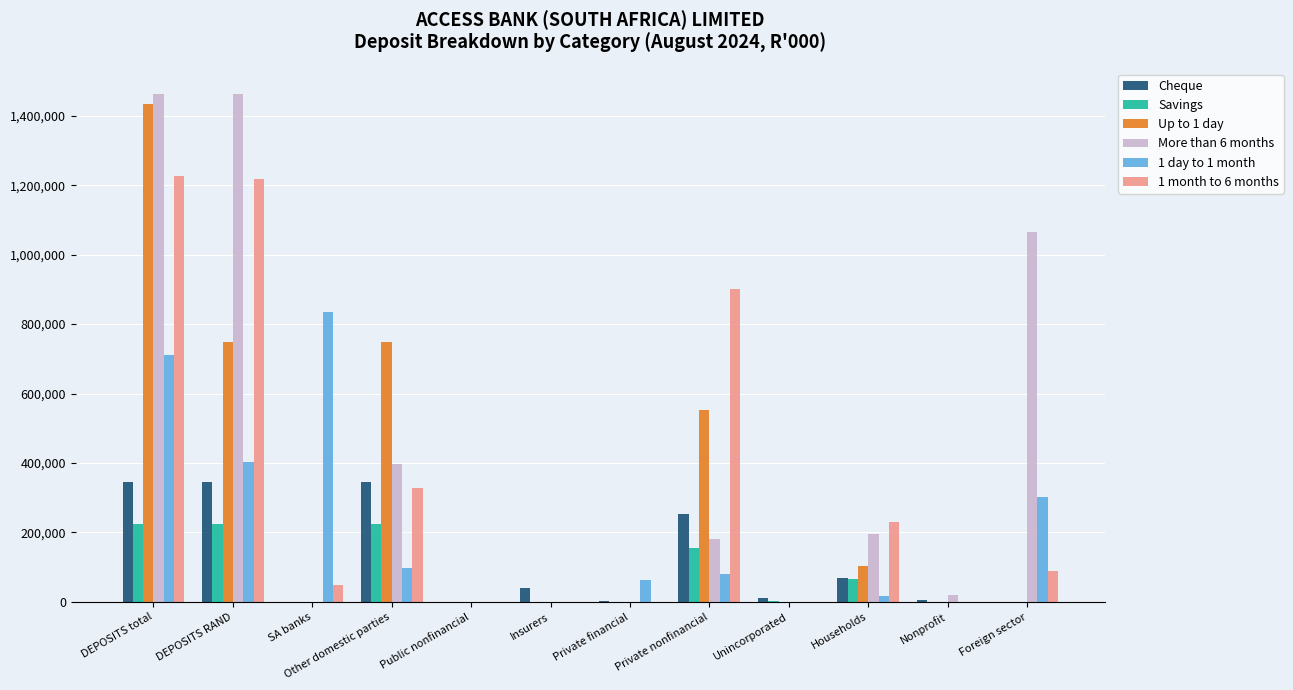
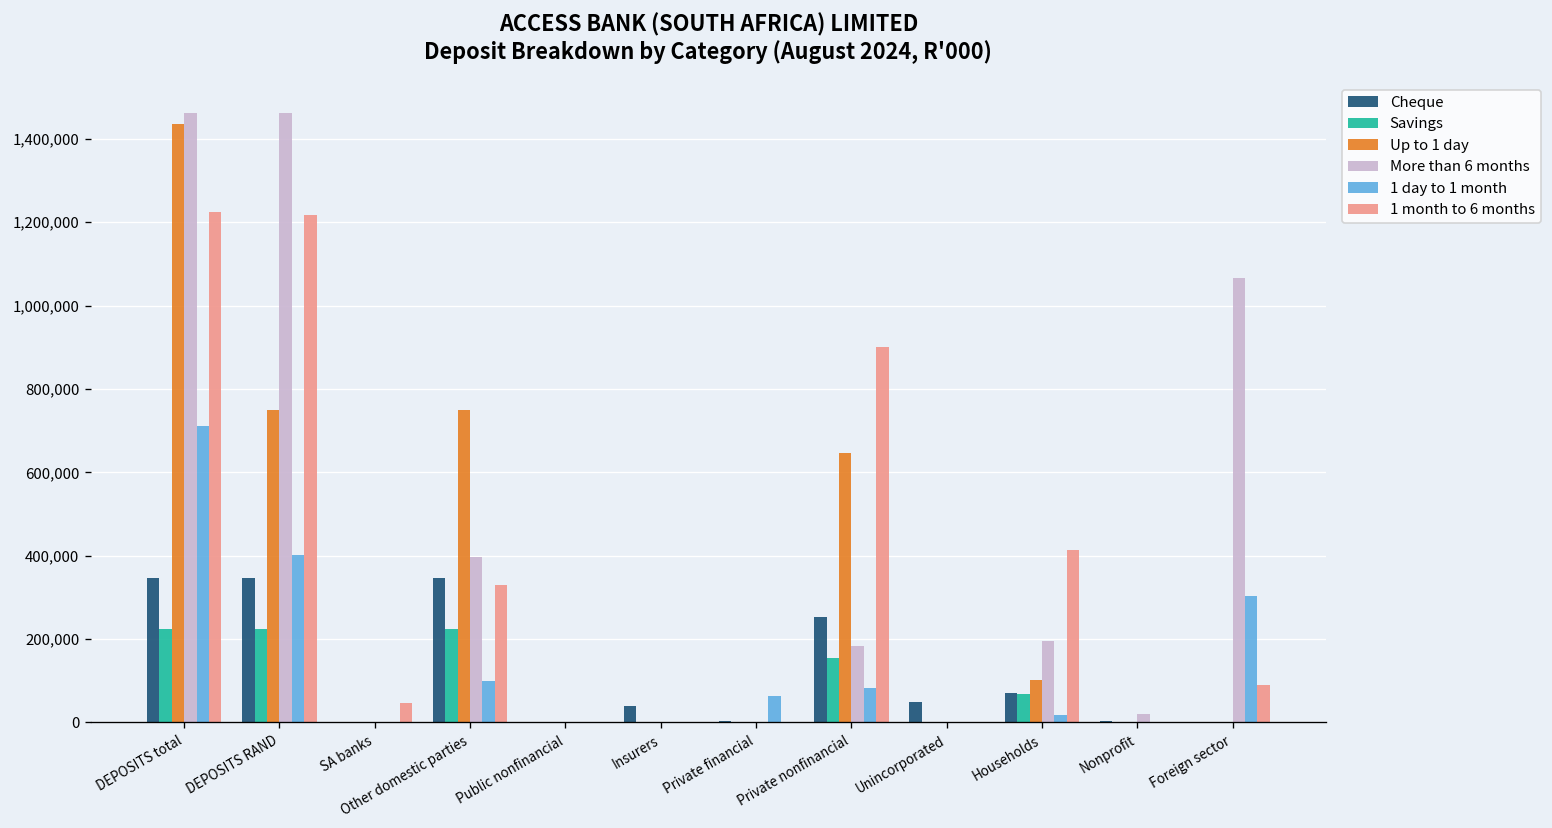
  {
    "Cheque": {
      "DEPOSITS total": "350,000",
      "DEPOSITS RAND": "350,000",
      "SA banks": "0",
      "Other domestic parties": "350,000",
      "Insurers": "40,000",
      "Private nonfinancial": "250,000",
-     "Unincorporated": "10,000",
+     "Unincorporated": "50,000",
      "Households": "70,000",
      "Foreign sector": "0"
    },
    "Savings": {
      "DEPOSITS total": "220,000",
      "DEPOSITS RAND": "220,000",
      "SA banks": "0",
      "Other domestic parties": "220,000",
      "Public nonfinancial": "0",
      "Insurers": "0",
      "Private financial": "0",
      "Private nonfinancial": "150,000",
      "Households": "70,000",
      "Foreign sector": "0"
    },
    "Up to 1 day": {
      "DEPOSITS total": "1,440,000",
      "DEPOSITS RAND": "750,000",
      "SA banks": "0",
      "Other domestic parties": "750,000",
      "Public nonfinancial": "0",
      "Insurers": "0",
      "Private financial": "0",
-     "Private nonfinancial": "550,000",
+     "Private nonfinancial": "650,000",
      "Households": "100,000",
      "Nonprofit": "0",
      "Foreign sector": "0"
    },
    "More than 6 months": {
      "DEPOSITS total": "1,460,000",
      "DEPOSITS RAND": "1,460,000",
      "SA banks": "0",
      "Other domestic parties": "400,000",
      "Public nonfinancial": "0",
      "Insurers": "0",
      "Private financial": "0",
      "Private nonfinancial": "180,000",
      "Households": "200,000",
      "Nonprofit": "20,000",
      "Foreign sector": "1,070,000"
    },
    "1 day to 1 month": {
      "DEPOSITS total": "710,000",
      "DEPOSITS RAND": "400,000",
-     "SA banks": "830,000",
+     "SA banks": "0",
      "Other domestic parties": "100,000",
      "Public nonfinancial": "0",
      "Insurers": "0",
      "Private financial": "60,000",
      "Private nonfinancial": "80,000",
      "Unincorporated": "0",
      "Households": "20,000",
      "Nonprofit": "0",
      "Foreign sector": "300,000"
    },
    "1 month to 6 months": {
      "DEPOSITS total": "1,230,000",
      "DEPOSITS RAND": "1,220,000",
      "SA banks": "50,000",
      "Other domestic parties": "330,000",
      "Public nonfinancial": "0",
      "Insurers": "0",
      "Private financial": "0",
      "Private nonfinancial": "900,000",
-     "Households": "230,000",
+     "Households": "410,000",
      "Foreign sector": "90,000"
    }
  }
